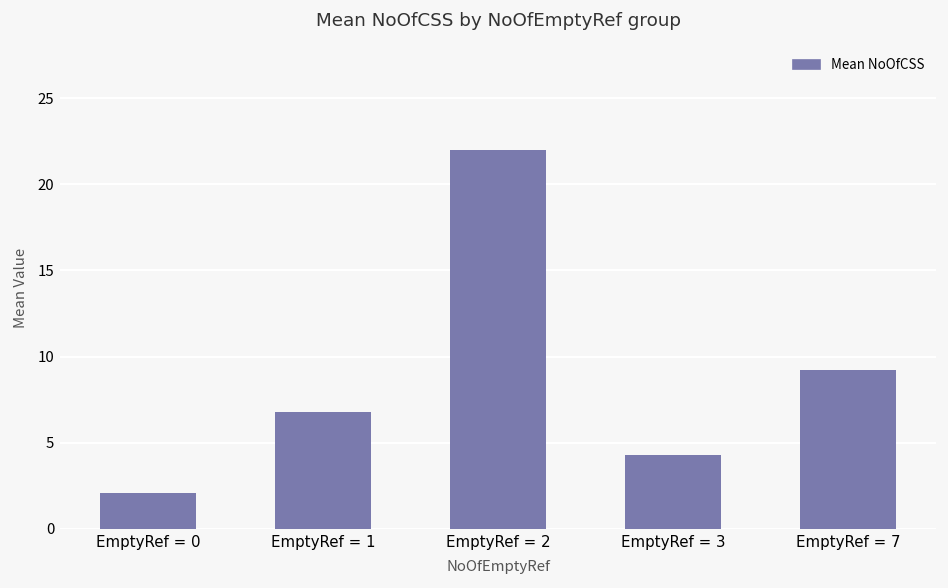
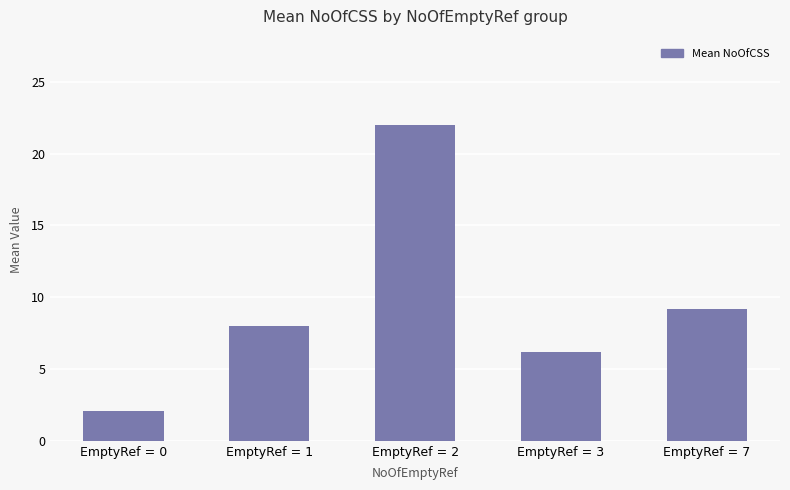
  {
    "EmptyRef = 0": 2.1,
-   "EmptyRef = 1": 6.8,
+   "EmptyRef = 1": 8.0,
    "EmptyRef = 2": 22.0,
-   "EmptyRef = 3": 4.3,
+   "EmptyRef = 3": 6.2,
    "EmptyRef = 7": 9.2
  }
